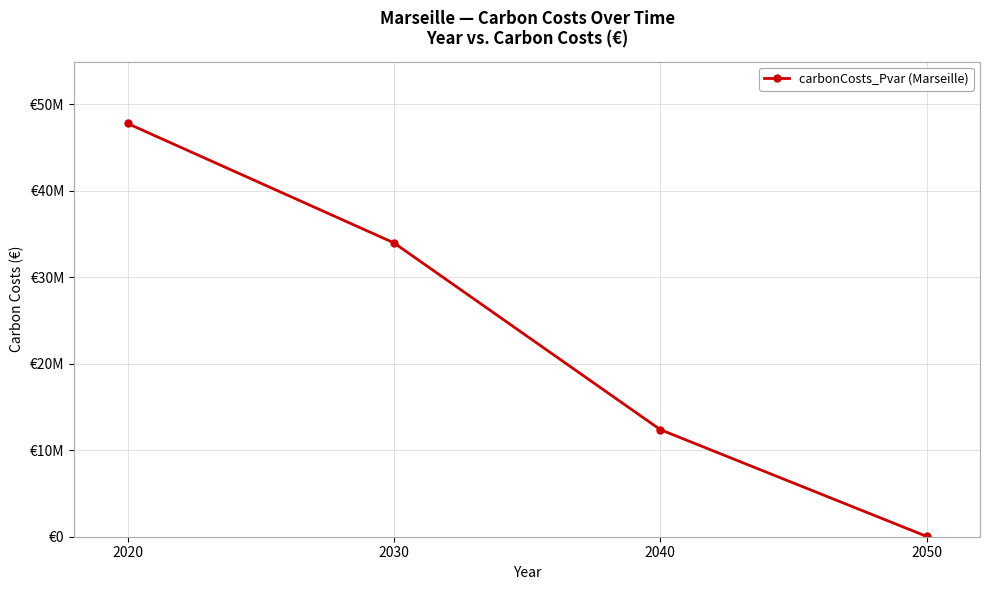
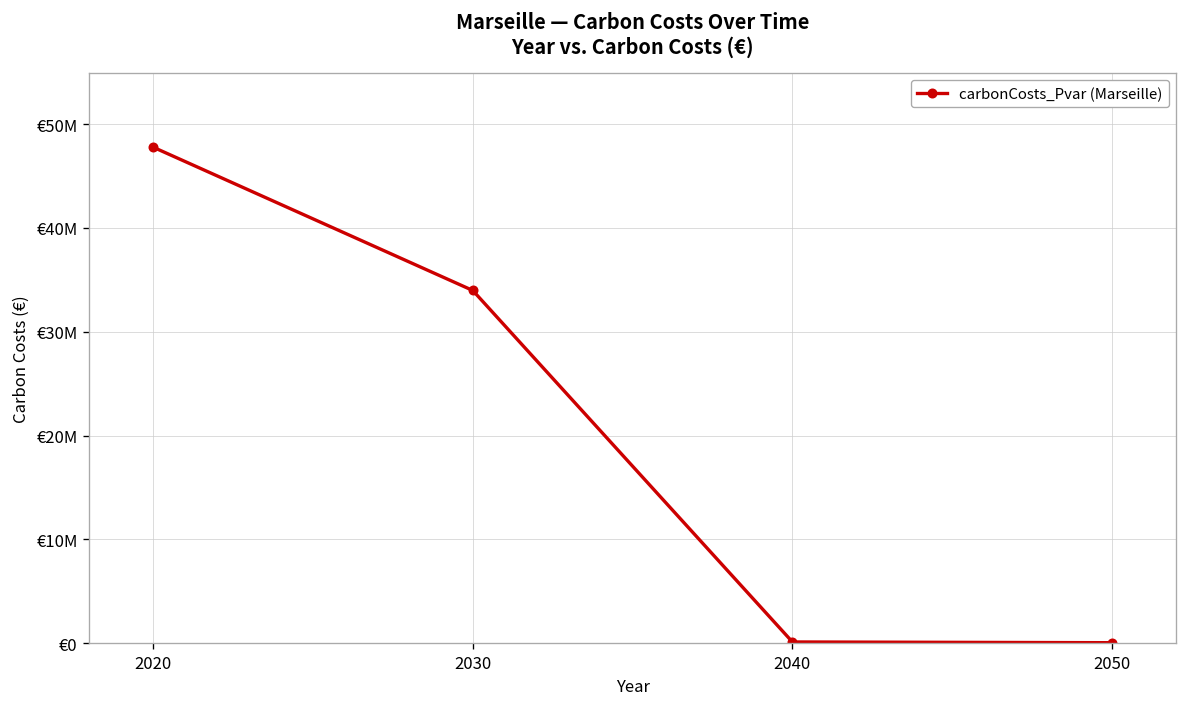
  {
    "2020": "€48000000",
    "2030": "€34000000",
-   "2040": "€12000000",
+   "2040": "€0",
    "2050": "€0"
  }
